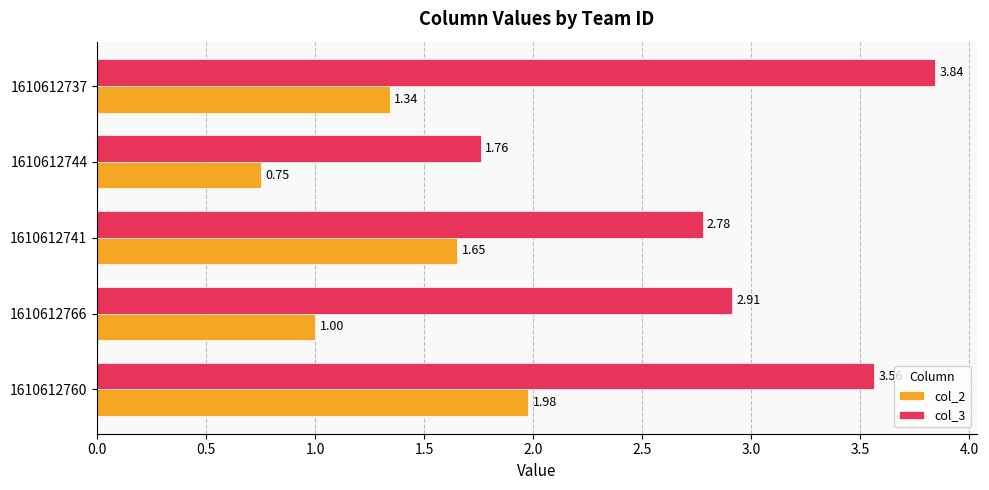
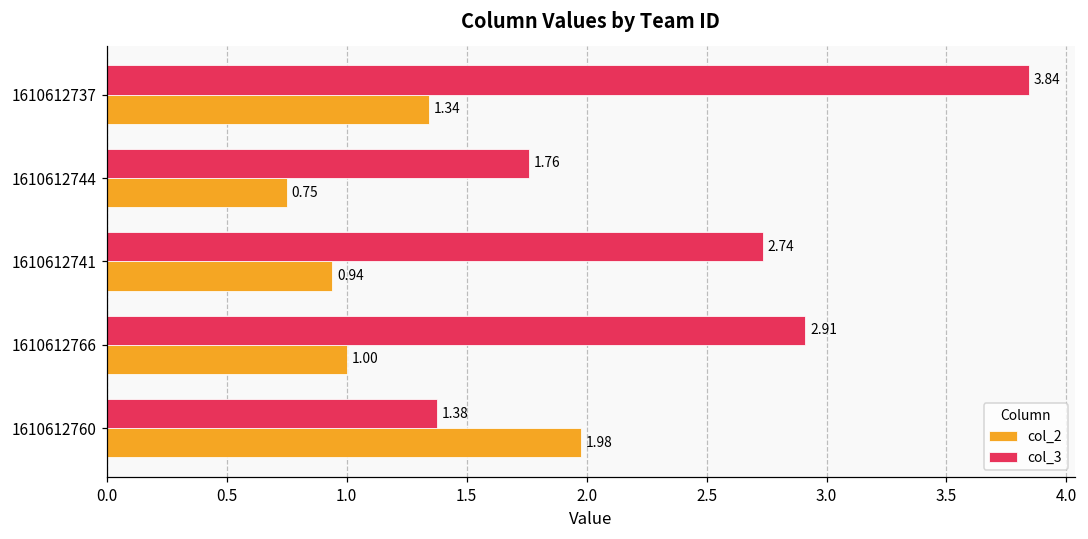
  {
    "col_2": {
      "1610612737": 1.34,
      "1610612744": 0.75,
-     "1610612741": 1.65,
+     "1610612741": 0.94,
      "1610612766": 1.00,
      "1610612760": 1.98
    },
    "col_3": {
      "1610612737": 3.84,
      "1610612744": 1.76,
-     "1610612741": 2.78,
+     "1610612741": 2.74,
      "1610612766": 2.91,
-     "1610612760": 3.56
+     "1610612760": 1.38
    }
  }
